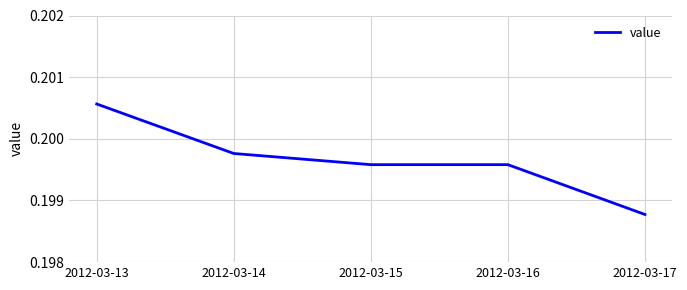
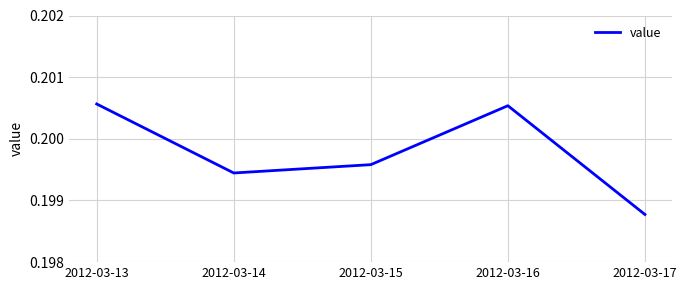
  {
    "2012-03-13": 0.2006,
-   "2012-03-14": 0.1998,
+   "2012-03-14": 0.1994,
    "2012-03-15": 0.1996,
-   "2012-03-16": 0.1996,
+   "2012-03-16": 0.2005,
    "2012-03-17": 0.1988
  }
